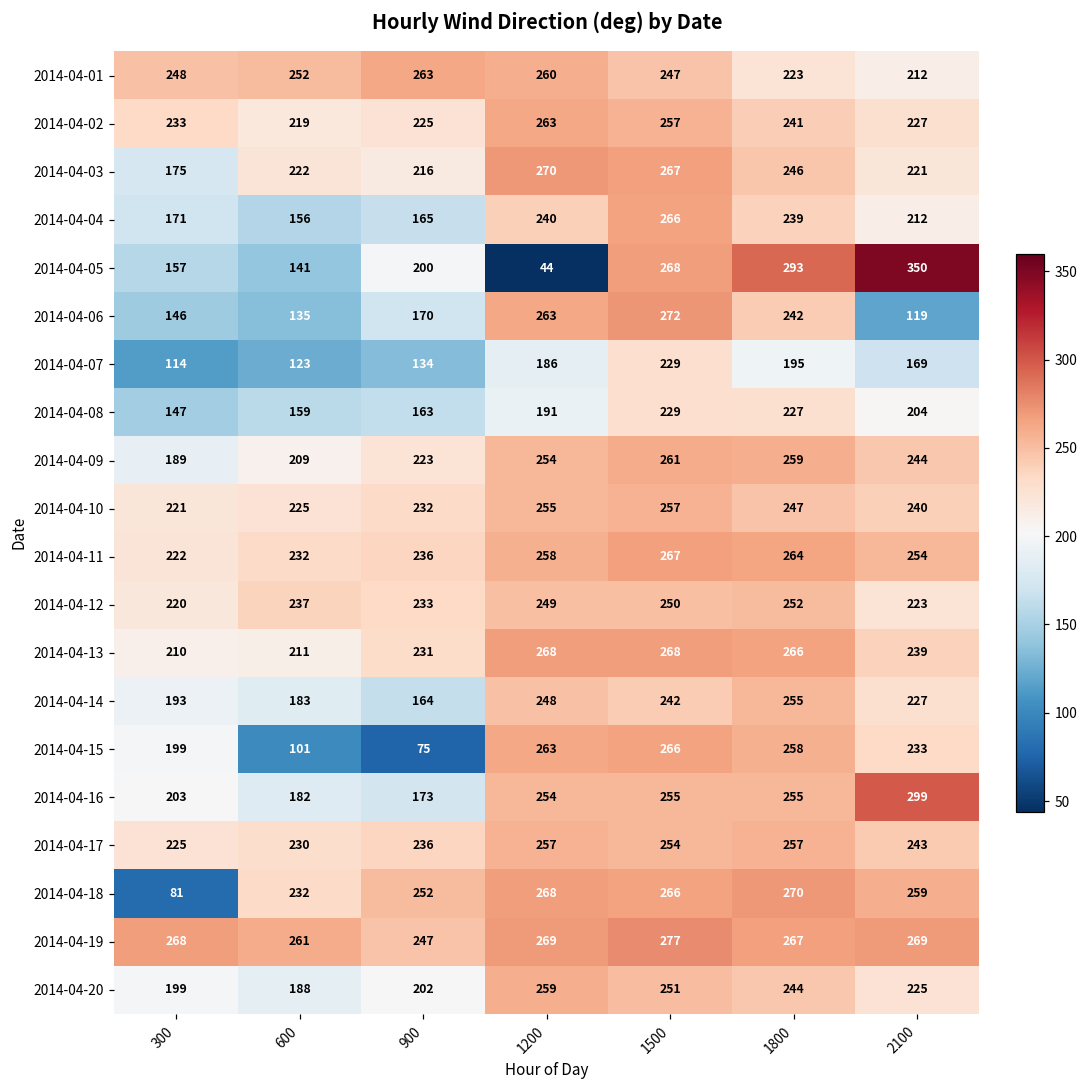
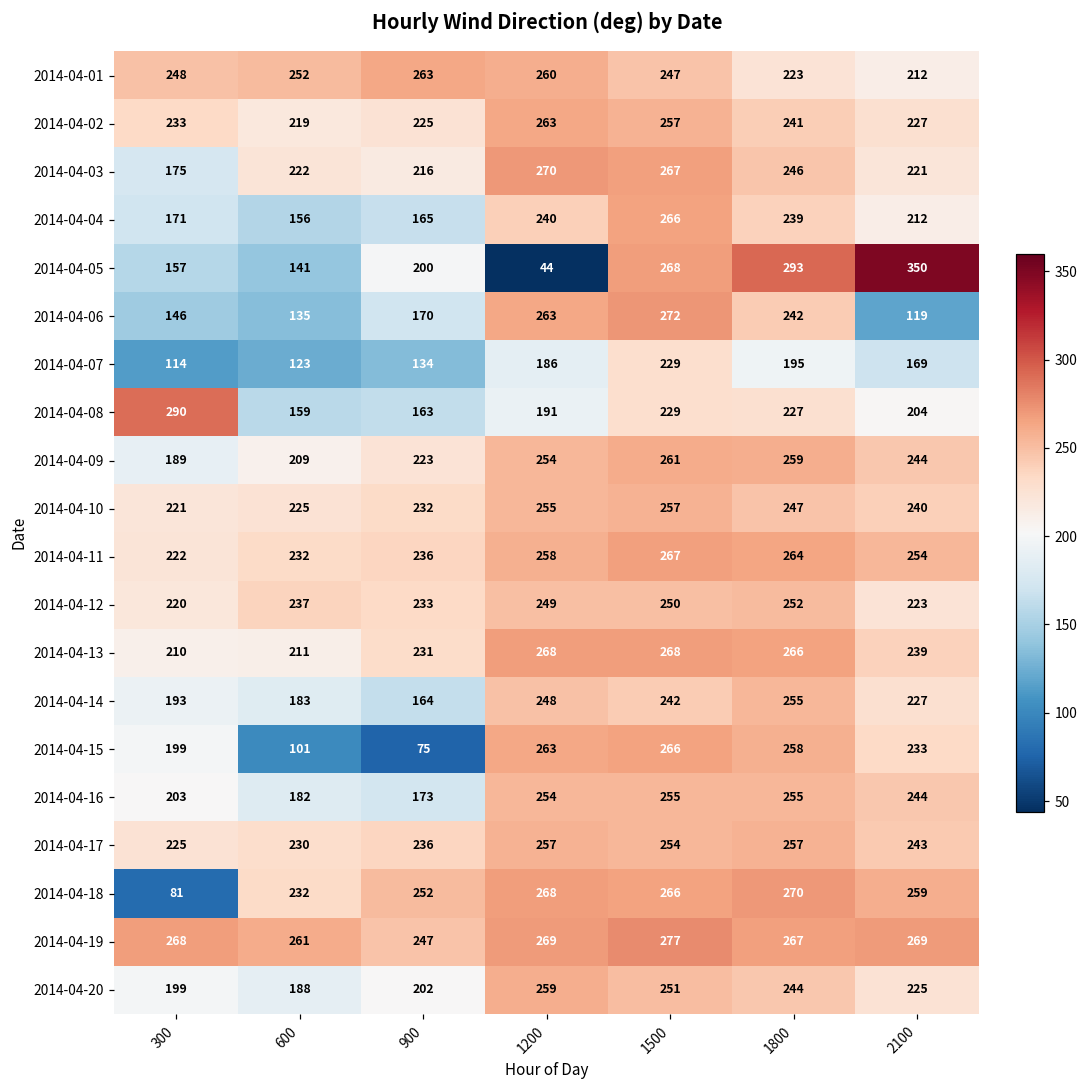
  {
    "2014-04-01": {
      "300": 248,
      "600": 252,
      "900": 263,
      "1200": 260,
      "1500": 247,
      "1800": 223,
      "2100": 212
    },
    "2014-04-02": {
      "300": 233,
      "600": 219,
      "900": 225,
      "1200": 263,
      "1500": 257,
      "1800": 241,
      "2100": 227
    },
    "2014-04-03": {
      "300": 175,
      "600": 222,
      "900": 216,
      "1200": 270,
      "1500": 267,
      "1800": 246,
      "2100": 221
    },
    "2014-04-04": {
      "300": 171,
      "600": 156,
      "900": 165,
      "1200": 240,
      "1500": 266,
      "1800": 239,
      "2100": 212
    },
    "2014-04-05": {
      "300": 157,
      "600": 141,
      "900": 200,
      "1200": 44,
      "1500": 268,
      "1800": 293,
      "2100": 350
    },
    "2014-04-06": {
      "300": 146,
      "600": 135,
      "900": 170,
      "1200": 263,
      "1500": 272,
      "1800": 242,
      "2100": 119
    },
    "2014-04-07": {
      "300": 114,
      "600": 123,
      "900": 134,
      "1200": 186,
      "1500": 229,
      "1800": 195,
      "2100": 169
    },
    "2014-04-08": {
-     "300": 147,
+     "300": 290,
      "600": 159,
      "900": 163,
      "1200": 191,
      "1500": 229,
      "1800": 227,
      "2100": 204
    },
    "2014-04-09": {
      "300": 189,
      "600": 209,
      "900": 223,
      "1200": 254,
      "1500": 261,
      "1800": 259,
      "2100": 244
    },
    "2014-04-10": {
      "300": 221,
      "600": 225,
      "900": 232,
      "1200": 255,
      "1500": 257,
      "1800": 247,
      "2100": 240
    },
    "2014-04-11": {
      "300": 222,
      "600": 232,
      "900": 236,
      "1200": 258,
      "1500": 267,
      "1800": 264,
      "2100": 254
    },
    "2014-04-12": {
      "300": 220,
      "600": 237,
      "900": 233,
      "1200": 249,
      "1500": 250,
      "1800": 252,
      "2100": 223
    },
    "2014-04-13": {
      "300": 210,
      "600": 211,
      "900": 231,
      "1200": 268,
      "1500": 268,
      "1800": 266,
      "2100": 239
    },
    "2014-04-14": {
      "300": 193,
      "600": 183,
      "900": 164,
      "1200": 248,
      "1500": 242,
      "1800": 255,
      "2100": 227
    },
    "2014-04-15": {
      "300": 199,
      "600": 101,
      "900": 75,
      "1200": 263,
      "1500": 266,
      "1800": 258,
      "2100": 233
    },
    "2014-04-16": {
      "300": 203,
      "600": 182,
      "900": 173,
      "1200": 254,
      "1500": 255,
      "1800": 255,
-     "2100": 299
+     "2100": 244
    },
    "2014-04-17": {
      "300": 225,
      "600": 230,
      "900": 236,
      "1200": 257,
      "1500": 254,
      "1800": 257,
      "2100": 243
    },
    "2014-04-18": {
      "300": 81,
      "600": 232,
      "900": 252,
      "1200": 268,
      "1500": 266,
      "1800": 270,
      "2100": 259
    },
    "2014-04-19": {
      "300": 268,
      "600": 261,
      "900": 247,
      "1200": 269,
      "1500": 277,
      "1800": 267,
      "2100": 269
    },
    "2014-04-20": {
      "300": 199,
      "600": 188,
      "900": 202,
      "1200": 259,
      "1500": 251,
      "1800": 244,
      "2100": 225
    }
  }
